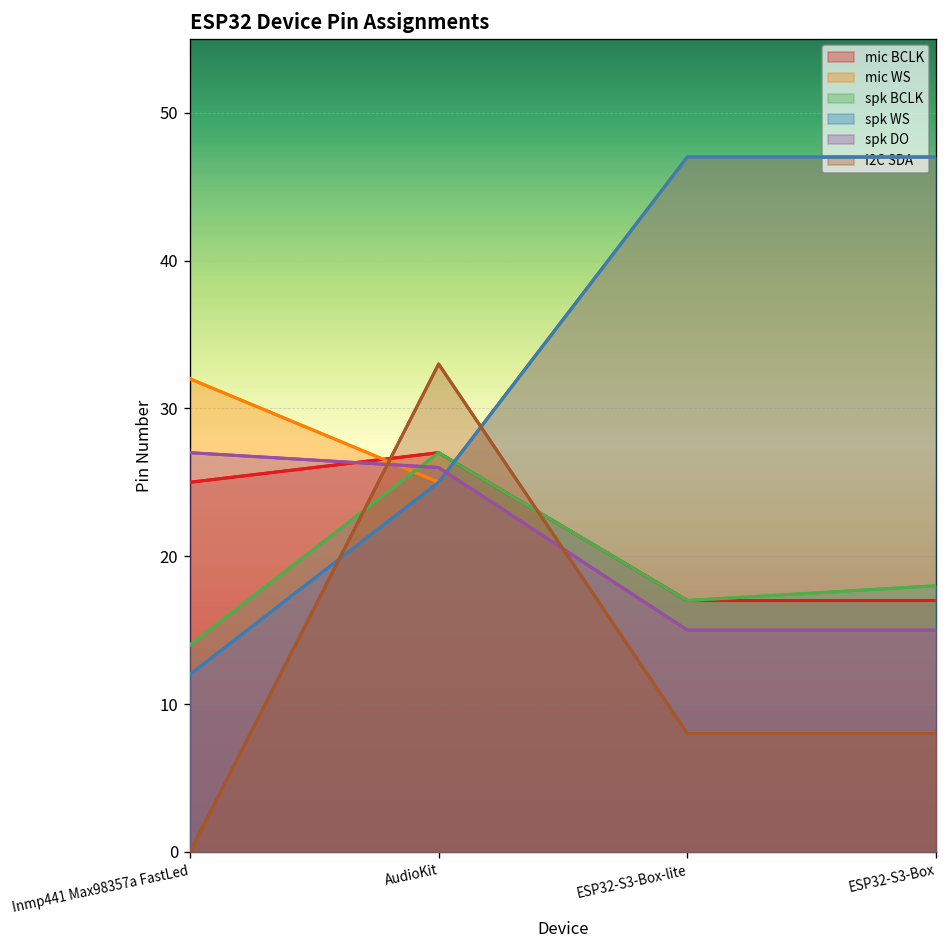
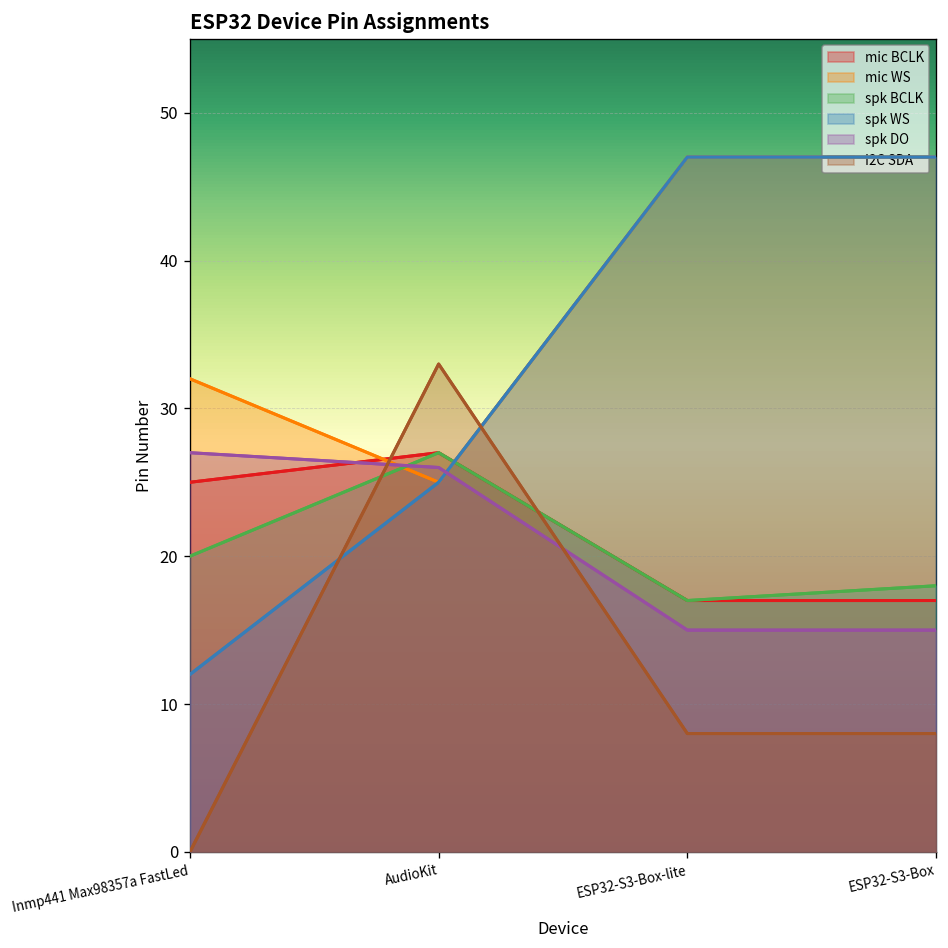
  {
    "spk BCLK": {
-     "Inmp441 Max98357a FastLed": 14,
+     "Inmp441 Max98357a FastLed": 20,
      "ESP32-S3-Box": 18
    }
  }
